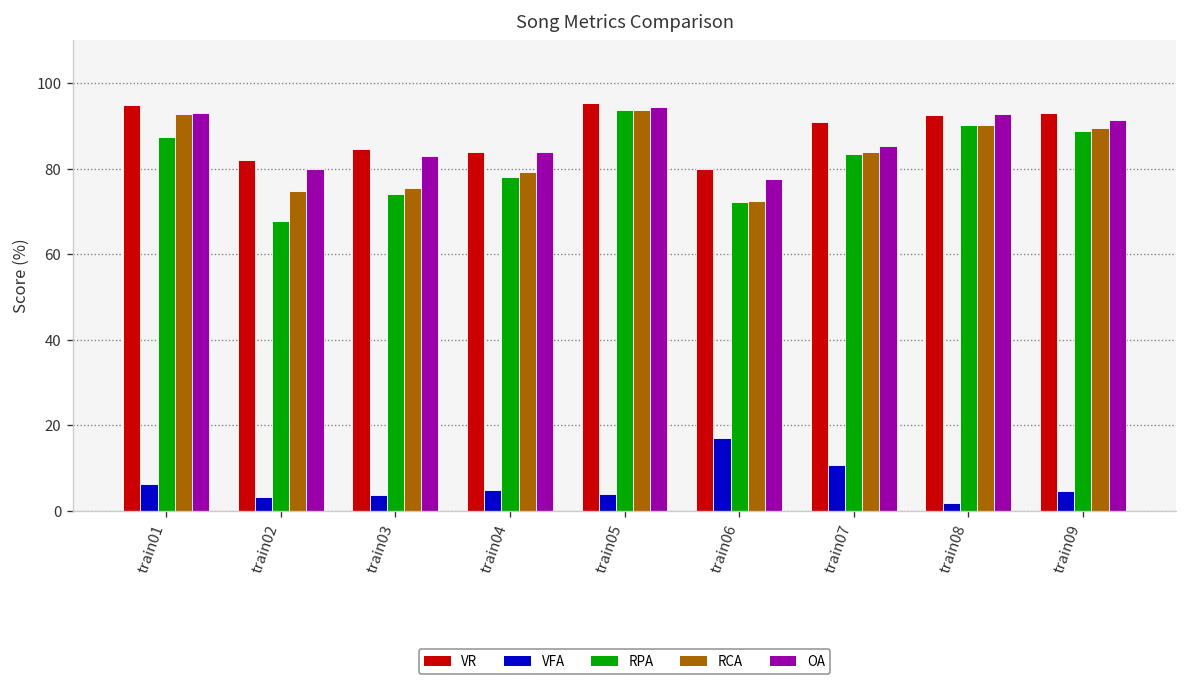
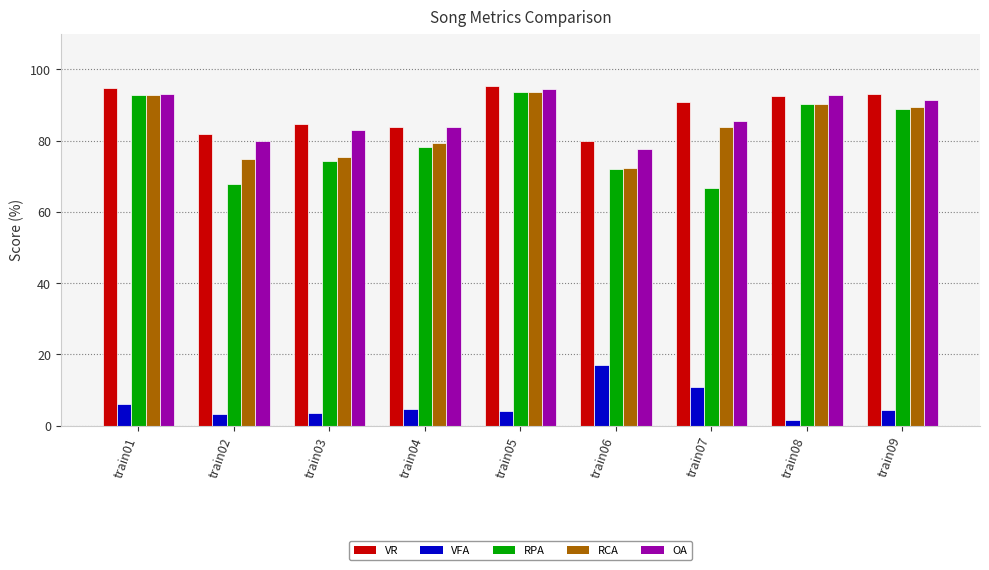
  {
    "VR": {
      "train01": 95,
      "train02": 82,
      "train03": 85,
      "train04": 84,
      "train05": 95,
      "train06": 80,
      "train07": 91,
      "train08": 93,
      "train09": 93
    },
    "VFA": {
      "train01": 6,
      "train02": 3,
      "train03": 4,
      "train04": 5,
      "train05": 4,
      "train06": 17,
      "train07": 11,
      "train08": 2,
      "train09": 5
    },
    "RPA": {
-     "train01": 87,
+     "train01": 93,
      "train02": 68,
      "train03": 74,
      "train04": 78,
      "train05": 94,
      "train06": 72,
-     "train07": 84,
+     "train07": 67,
      "train08": 90,
      "train09": 89
    },
    "RCA": {
      "train01": 93,
      "train02": 75,
      "train03": 75,
      "train04": 79,
      "train05": 94,
      "train06": 72,
      "train07": 84,
      "train08": 90,
      "train09": 89
    },
    "OA": {
      "train01": 93,
      "train02": 80,
      "train03": 83,
      "train04": 84,
      "train05": 94,
      "train06": 78,
      "train07": 85,
      "train08": 93,
      "train09": 91
    }
  }
